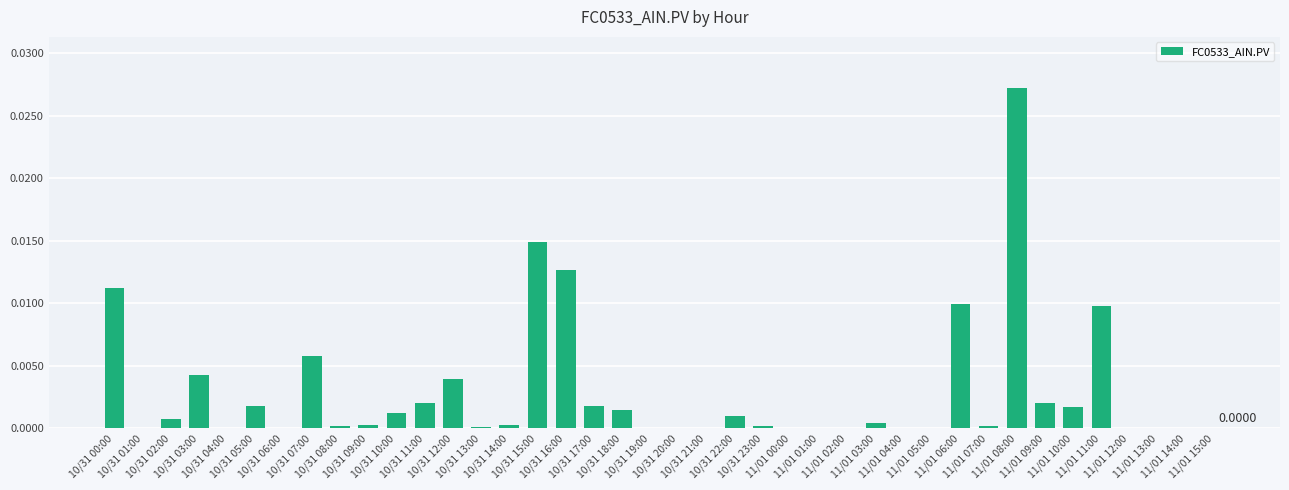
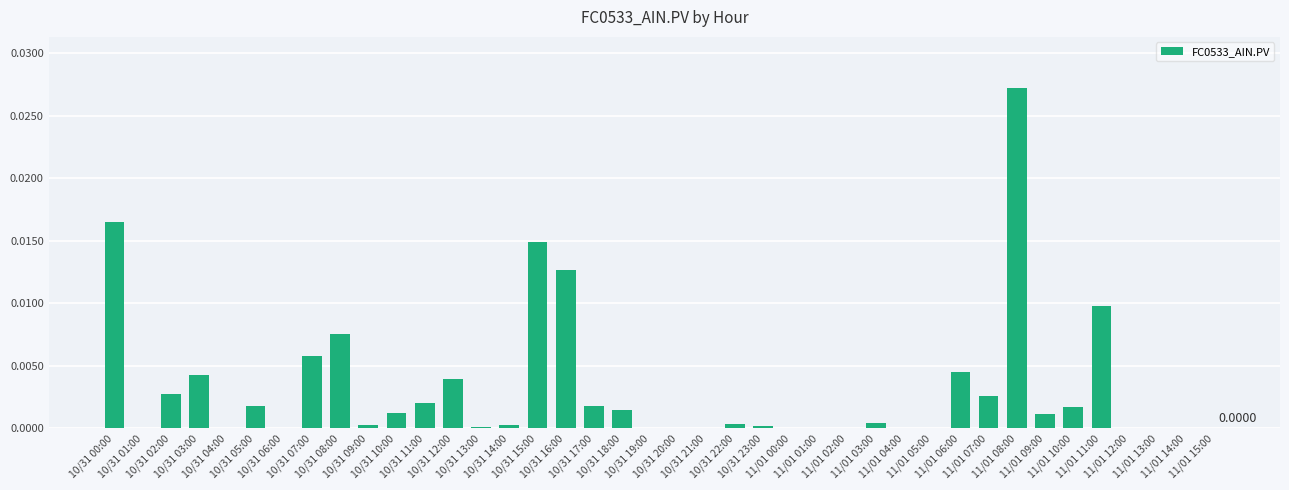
  {
-   "10/31 00:00": 0.0112,
-   "10/31 02:00": 0.0008,
+   "10/31 00:00": 0.0165,
+   "10/31 02:00": 0.0027,
    "10/31 03:00": 0.0042,
    "10/31 04:00": 0.0000,
    "10/31 05:00": 0.0018,
    "10/31 06:00": 0.0000,
    "10/31 07:00": 0.0058,
-   "10/31 08:00": 0.0002,
+   "10/31 08:00": 0.0076,
    "10/31 09:00": 0.0003,
    "10/31 10:00": 0.0012,
    "10/31 11:00": 0.0020,
    "10/31 12:00": 0.0039,
    "10/31 14:00": 0.0003,
    "10/31 15:00": 0.0149,
    "10/31 16:00": 0.0127,
    "10/31 17:00": 0.0018,
    "10/31 18:00": 0.0015,
    "10/31 21:00": 0.0000,
-   "10/31 22:00": 0.0010,
+   "10/31 22:00": 0.0003,
    "10/31 23:00": 0.0002,
    "11/01 02:00": 0.0000,
    "11/01 03:00": 0.0005,
    "11/01 05:00": 0.0000,
-   "11/01 06:00": 0.0099,
-   "11/01 07:00": 0.0002,
+   "11/01 06:00": 0.0045,
+   "11/01 07:00": 0.0026,
    "11/01 08:00": 0.0272,
-   "11/01 09:00": 0.0020,
+   "11/01 09:00": 0.0012,
    "11/01 10:00": 0.0017,
    "11/01 11:00": 0.0098,
    "11/01 12:00": 0.0000,
    "11/01 13:00": 0.0000,
    "11/01 14:00": 0.0000
  }
